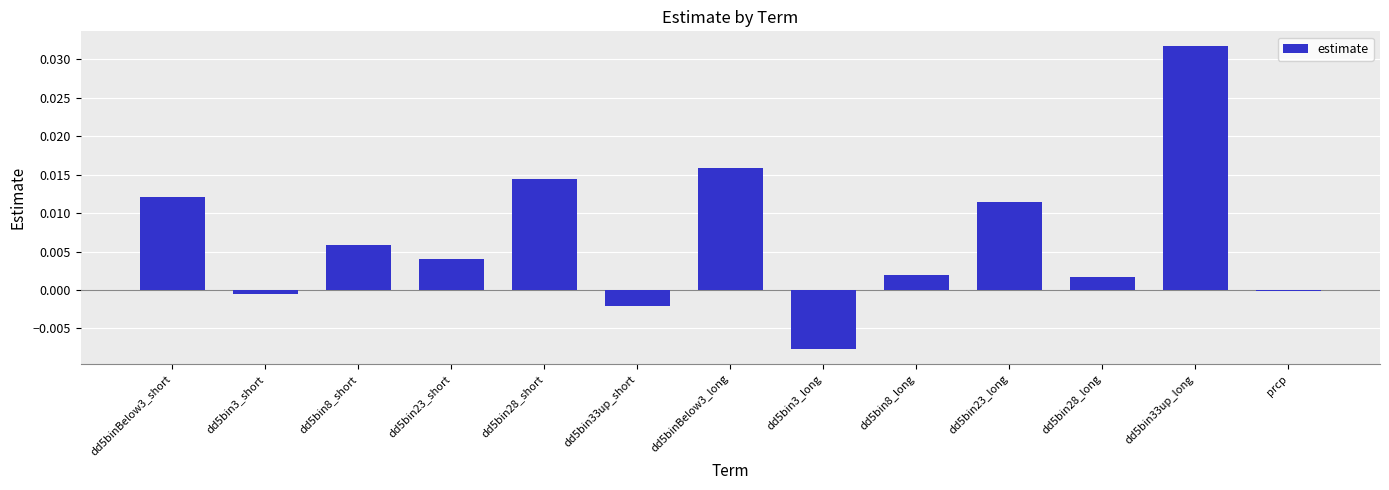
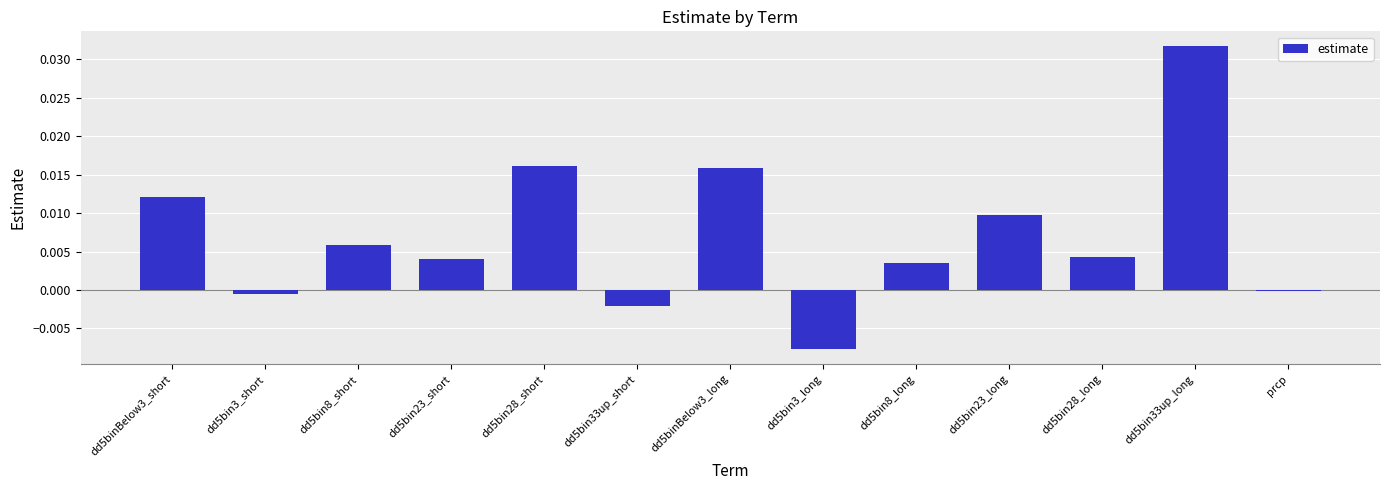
  {
    "dd5binBelow3_short": 0.012,
    "dd5bin3_short": -0.001,
    "dd5bin8_short": 0.006,
    "dd5bin23_short": 0.004,
-   "dd5bin28_short": 0.014,
+   "dd5bin28_short": 0.016,
    "dd5bin33up_short": -0.002,
    "dd5binBelow3_long": 0.016,
    "dd5bin3_long": -0.008,
-   "dd5bin8_long": 0.002,
-   "dd5bin23_long": 0.011,
-   "dd5bin28_long": 0.002,
+   "dd5bin8_long": 0.004,
+   "dd5bin23_long": 0.010,
+   "dd5bin28_long": 0.004,
    "dd5bin33up_long": 0.032
  }
